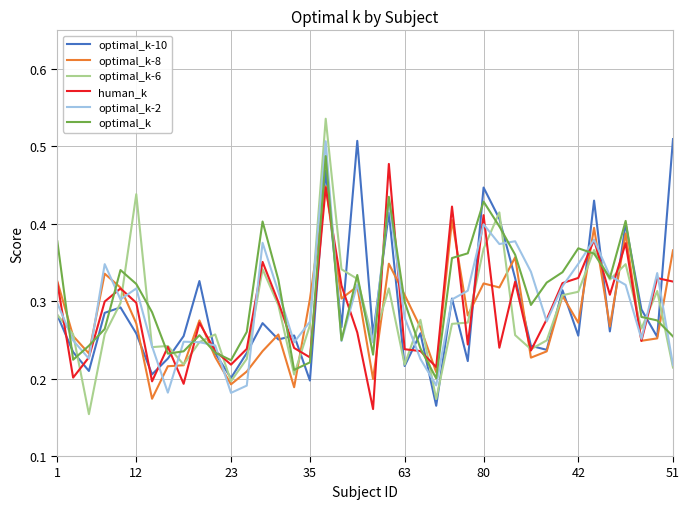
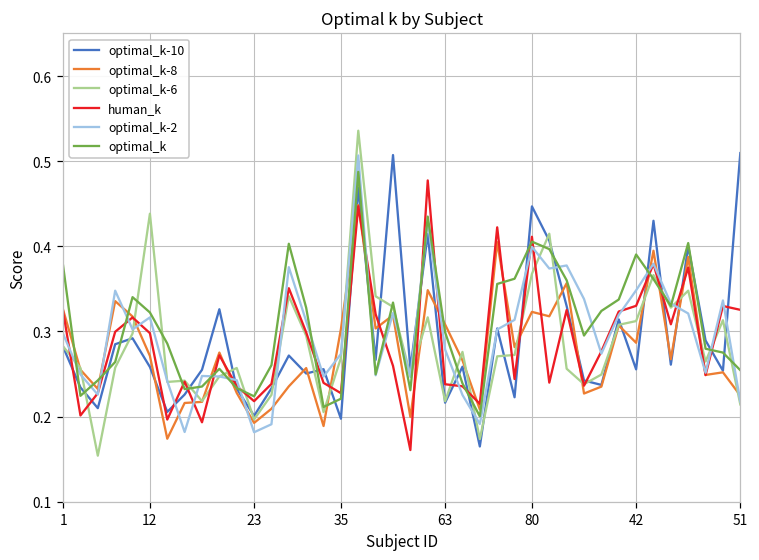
  {
    "optimal_k-10": {
      "80": 0.45,
      "42": 0.26,
      "51": 0.51
    },
    "optimal_k-8": {
      "63": 0.31,
      "80": 0.32,
-     "42": 0.27,
-     "51": 0.37
+     "42": 0.29,
+     "51": 0.22
    },
    "optimal_k-6": {
      "80": 0.37,
      "42": 0.31,
      "51": 0.21
    },
    "human_k": {
      "63": 0.24,
      "80": 0.41,
      "42": 0.33,
      "51": 0.33
    },
    "optimal_k-2": {
      "63": 0.28,
      "80": 0.40,
      "42": 0.35,
      "51": 0.22
    },
    "optimal_k": {
      "63": 0.30,
-     "80": 0.43,
-     "42": 0.37,
+     "80": 0.41,
+     "42": 0.39,
      "51": 0.25
    }
  }
